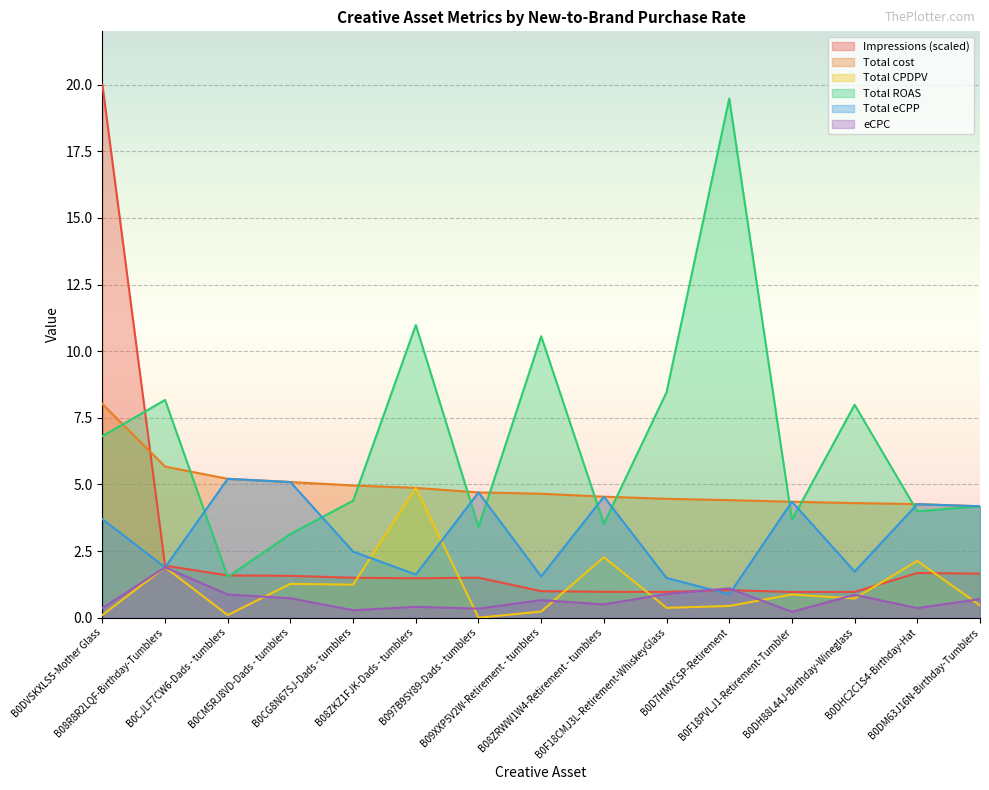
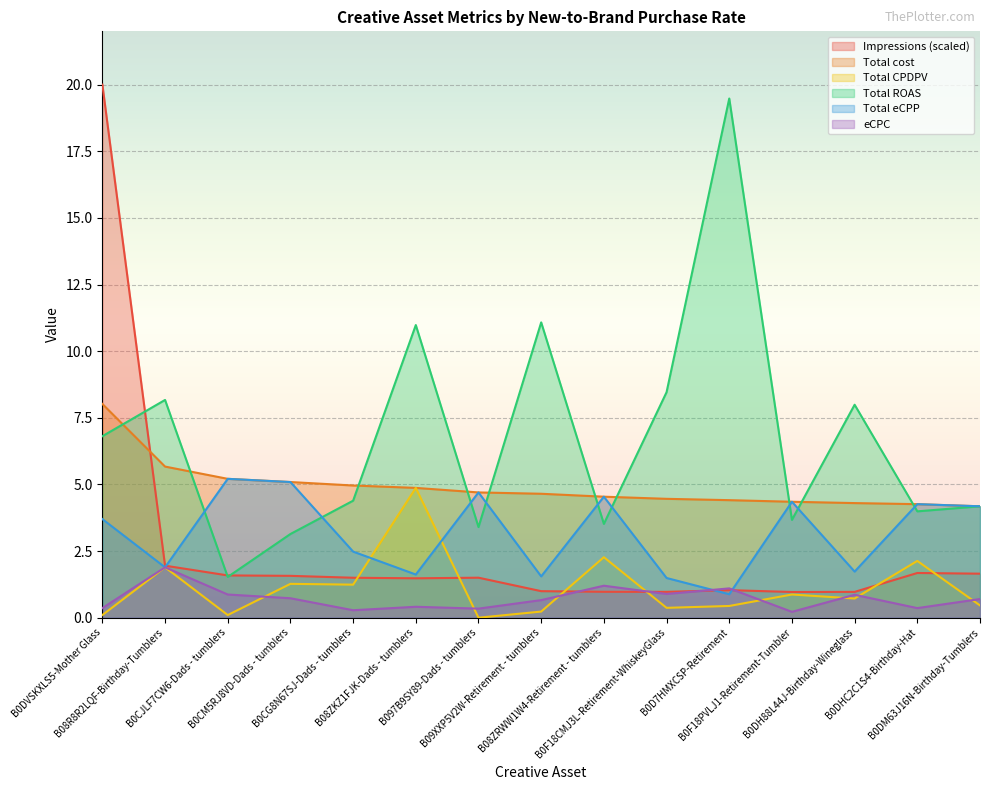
  {
    "Total ROAS": {
      "B0DVSKXLS5-Mother Glass": 6.8,
      "B08R8R2LQF-Birthday-Tumblers": 8.2,
      "B0CM5RJ8VD-Dads - tumblers": 3.1,
      "B0CG8N67SJ-Dads - tumblers": 4.4,
      "B08ZKZ1FJK-Dads - tumblers": 11.0,
      "B097B9SY89-Dads - tumblers": 3.4,
-     "B09XXP5V2W-Retirement - tumblers": 10.6,
+     "B09XXP5V2W-Retirement - tumblers": 11.1,
      "B08ZRWW1W4-Retirement - tumblers": 3.5,
      "B0F18CMJ3L-Retirement-WhiskeyGlass": 8.5,
      "B0D7HMXCSP-Retirement": 19.5,
      "B0F18PVLJ1-Retirement-Tumbler": 3.7,
      "B0DH88L44J-Birthday-Wineglass": 8.0,
      "B0DHC2C1S4-Birthday-Hat": 4.0
    },
    "Total eCPP": {
      "B0DVSKXLS5-Mother Glass": 3.7,
      "B0CG8N67SJ-Dads - tumblers": 2.5,
      "B08ZKZ1FJK-Dads - tumblers": 1.6,
      "B09XXP5V2W-Retirement - tumblers": 1.6,
      "B0F18CMJ3L-Retirement-WhiskeyGlass": 1.5,
      "B0D7HMXCSP-Retirement": 0.9,
      "B0DH88L44J-Birthday-Wineglass": 1.7
    },
    "eCPC": {
      "B0DVSKXLS5-Mother Glass": 0.4,
      "B0CJLF7CW6-Dads - tumblers": 0.9,
      "B0CM5RJ8VD-Dads - tumblers": 0.7,
      "B0CG8N67SJ-Dads - tumblers": 0.3,
      "B08ZKZ1FJK-Dads - tumblers": 0.4,
      "B097B9SY89-Dads - tumblers": 0.3,
      "B09XXP5V2W-Retirement - tumblers": 0.7,
-     "B08ZRWW1W4-Retirement - tumblers": 0.5,
+     "B08ZRWW1W4-Retirement - tumblers": 1.2,
      "B0F18PVLJ1-Retirement-Tumbler": 0.2,
      "B0DH88L44J-Birthday-Wineglass": 0.9,
      "B0DHC2C1S4-Birthday-Hat": 0.4,
      "B0DM63J16N-Birthday-Tumblers": 0.7
    }
  }
